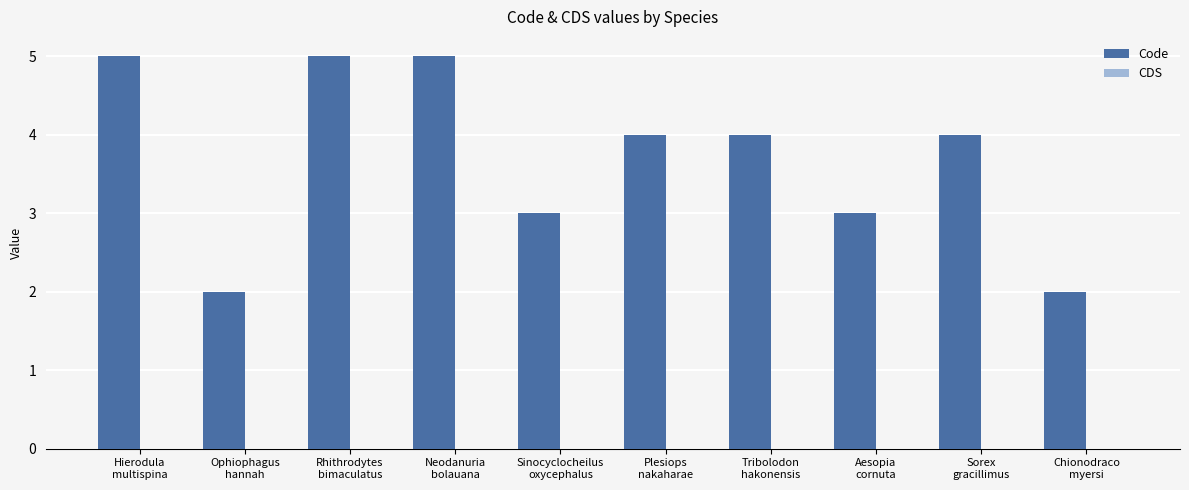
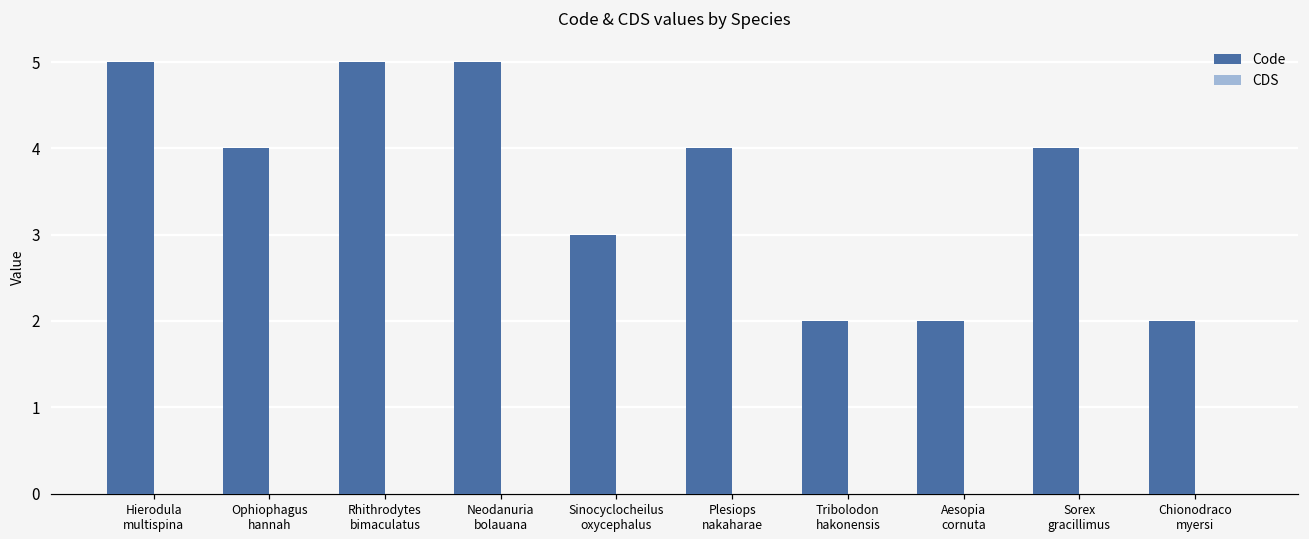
  {
    "Code": {
      "Hierodula multispina": 5,
-     "Ophiophagus hannah": 2,
+     "Ophiophagus hannah": 4,
      "Rhithrodytes bimaculatus": 5,
      "Neodanuria bolauana": 5,
      "Sinocyclocheilus oxycephalus": 3,
      "Plesiops nakaharae": 4,
-     "Tribolodon hakonensis": 4,
-     "Aesopia cornuta": 3,
+     "Tribolodon hakonensis": 2,
+     "Aesopia cornuta": 2,
      "Sorex gracillimus": 4,
      "Chionodraco myersi": 2
    },
    "CDS": {
      "Hierodula multispina": 0,
      "Ophiophagus hannah": 0,
      "Rhithrodytes bimaculatus": 0,
      "Neodanuria bolauana": 0,
      "Sinocyclocheilus oxycephalus": 0,
      "Plesiops nakaharae": 0,
      "Tribolodon hakonensis": 0,
      "Aesopia cornuta": 0,
      "Sorex gracillimus": 0,
      "Chionodraco myersi": 0
    }
  }
